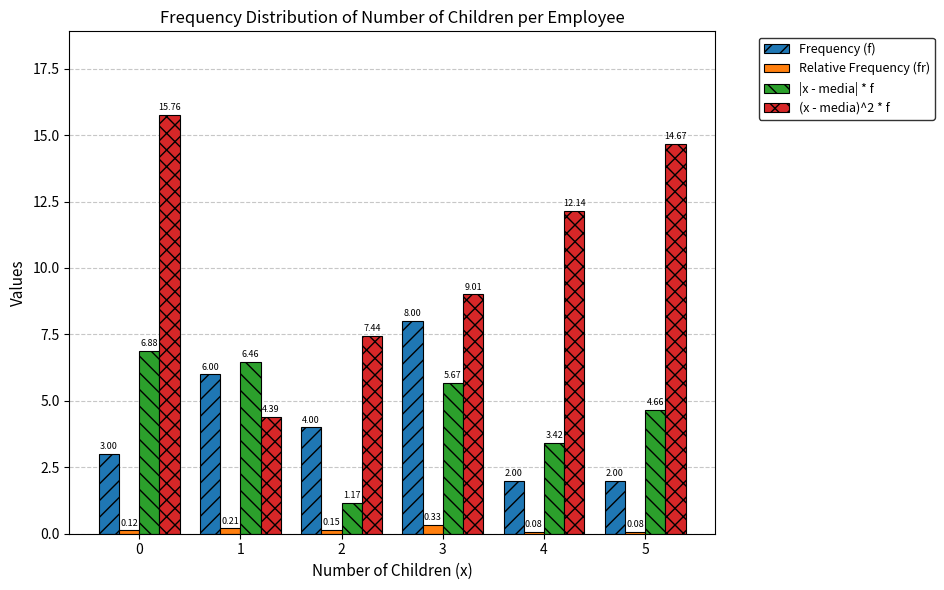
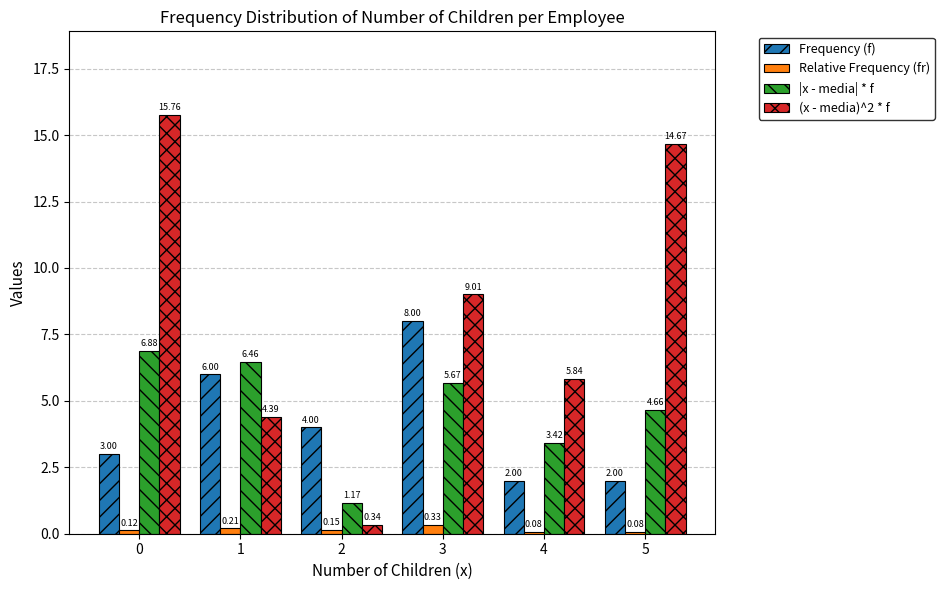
  {
    "Frequency (f)": {
      "0": 3.00,
      "1": 6.00,
      "2": 4.00,
      "3": 8.00,
      "4": 2.00,
      "5": 2.00
    },
    "Relative Frequency (fr)": {
      "0": 0.12,
      "1": 0.21,
      "2": 0.15,
      "3": 0.33,
      "4": 0.08,
      "5": 0.08
    },
    "|x - media| * f": {
      "0": 6.88,
      "1": 6.46,
      "2": 1.17,
      "3": 5.67,
      "4": 3.42,
      "5": 4.66
    },
    "(x - media)^2 * f": {
      "0": 15.76,
      "1": 4.39,
-     "2": 7.44,
+     "2": 0.34,
      "3": 9.01,
-     "4": 12.14,
+     "4": 5.84,
      "5": 14.67
    }
  }
